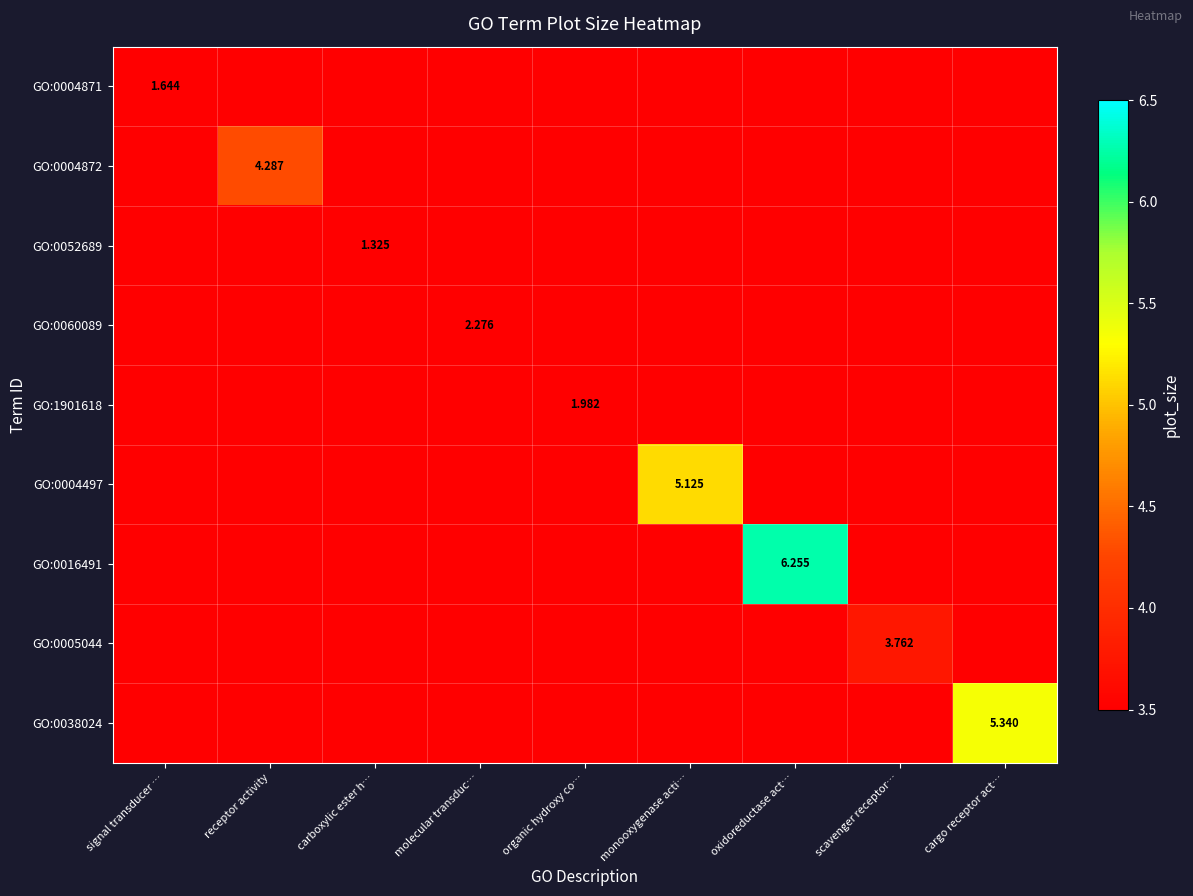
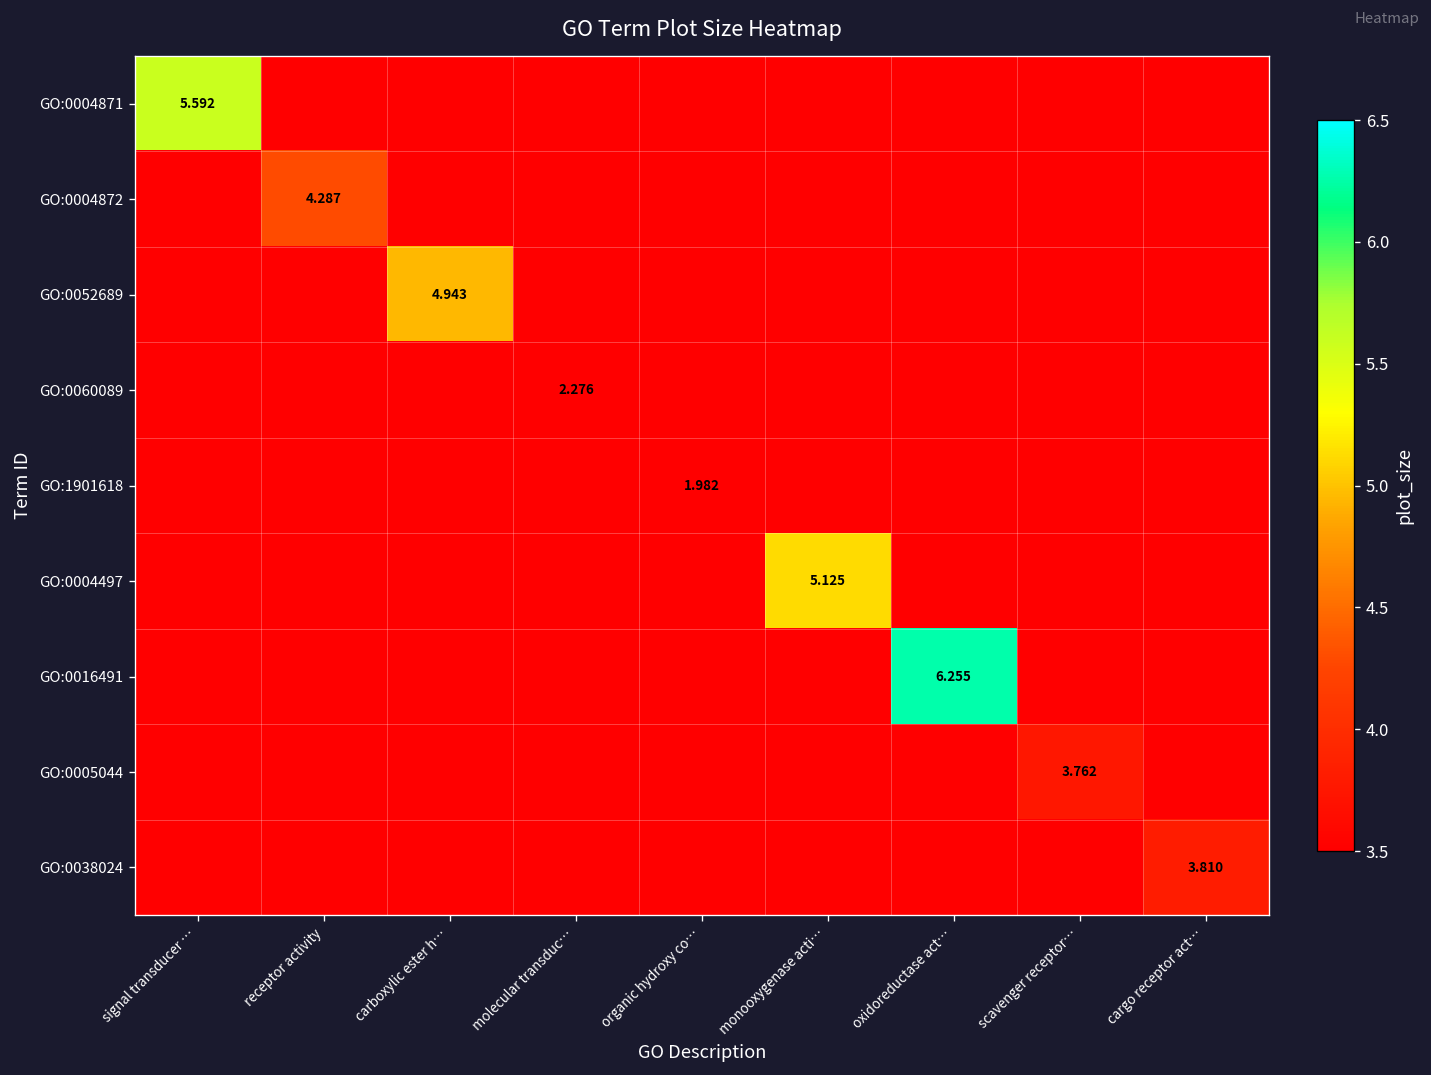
  {
    "GO:0004871": {
-     "signal transducer …": 1.644
+     "signal transducer …": 5.592
    },
    "GO:0004872": {
      "receptor activity": 4.287
    },
    "GO:0052689": {
-     "carboxylic ester h…": 1.325
+     "carboxylic ester h…": 4.943
    },
    "GO:0060089": {
      "molecular transduc…": 2.276
    },
    "GO:1901618": {
      "organic hydroxy co…": 1.982
    },
    "GO:0004497": {
      "monooxygenase acti…": 5.125
    },
    "GO:0016491": {
      "oxidoreductase act…": 6.255
    },
    "GO:0005044": {
      "scavenger receptor…": 3.762
    },
    "GO:0038024": {
-     "cargo receptor act…": 5.340
+     "cargo receptor act…": 3.810
    }
  }
